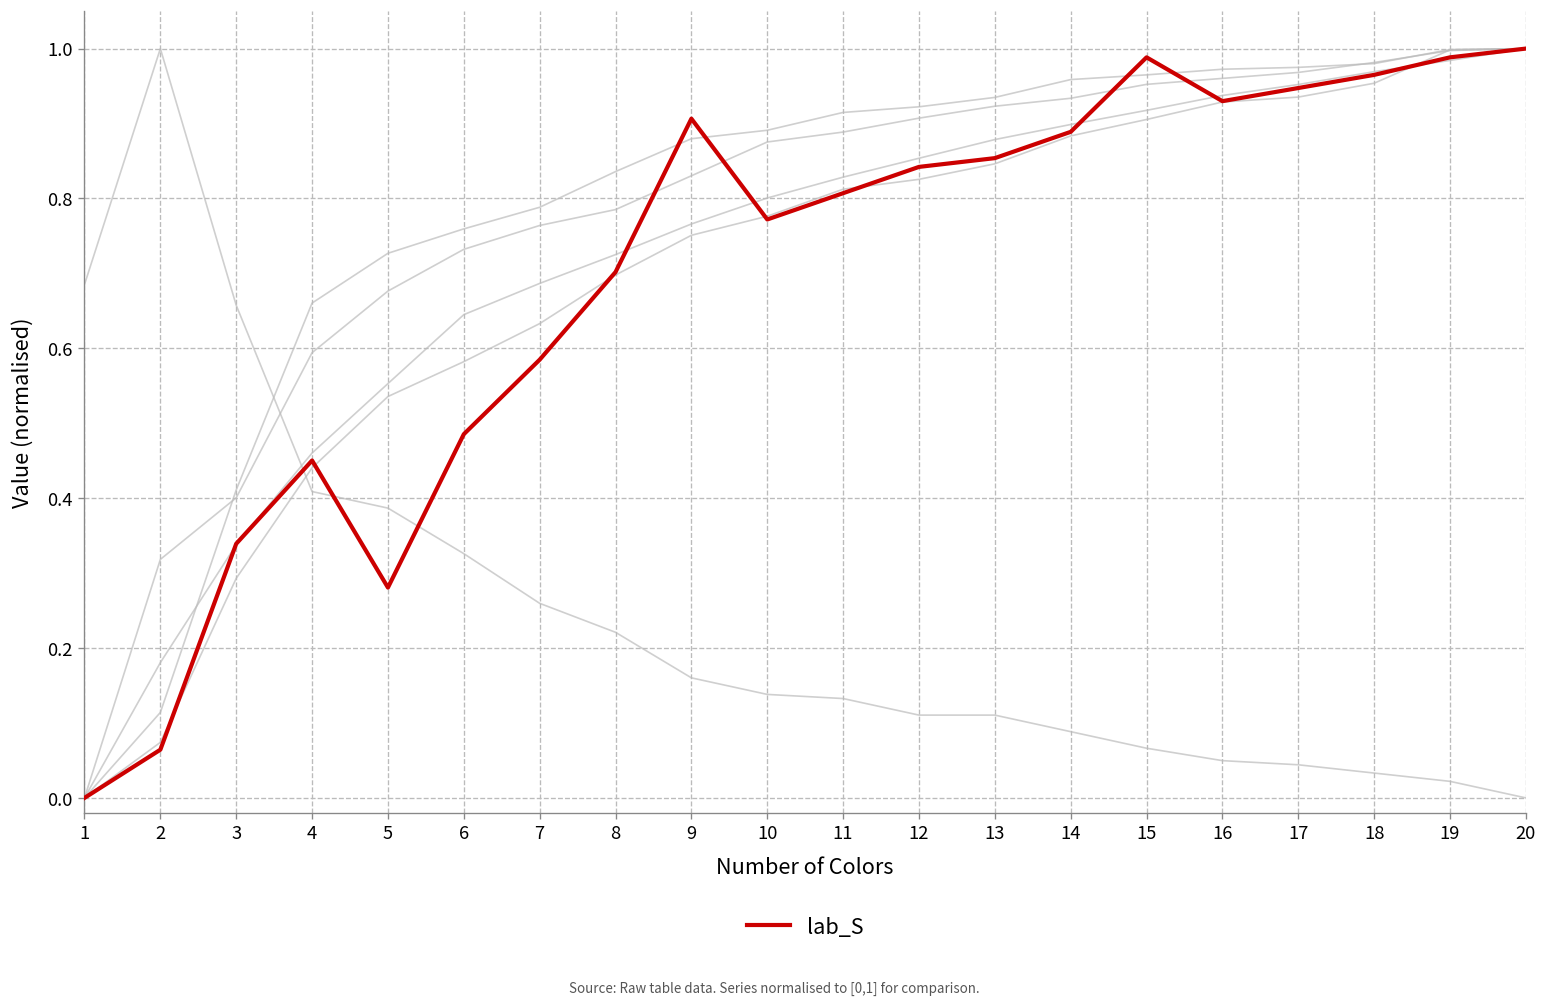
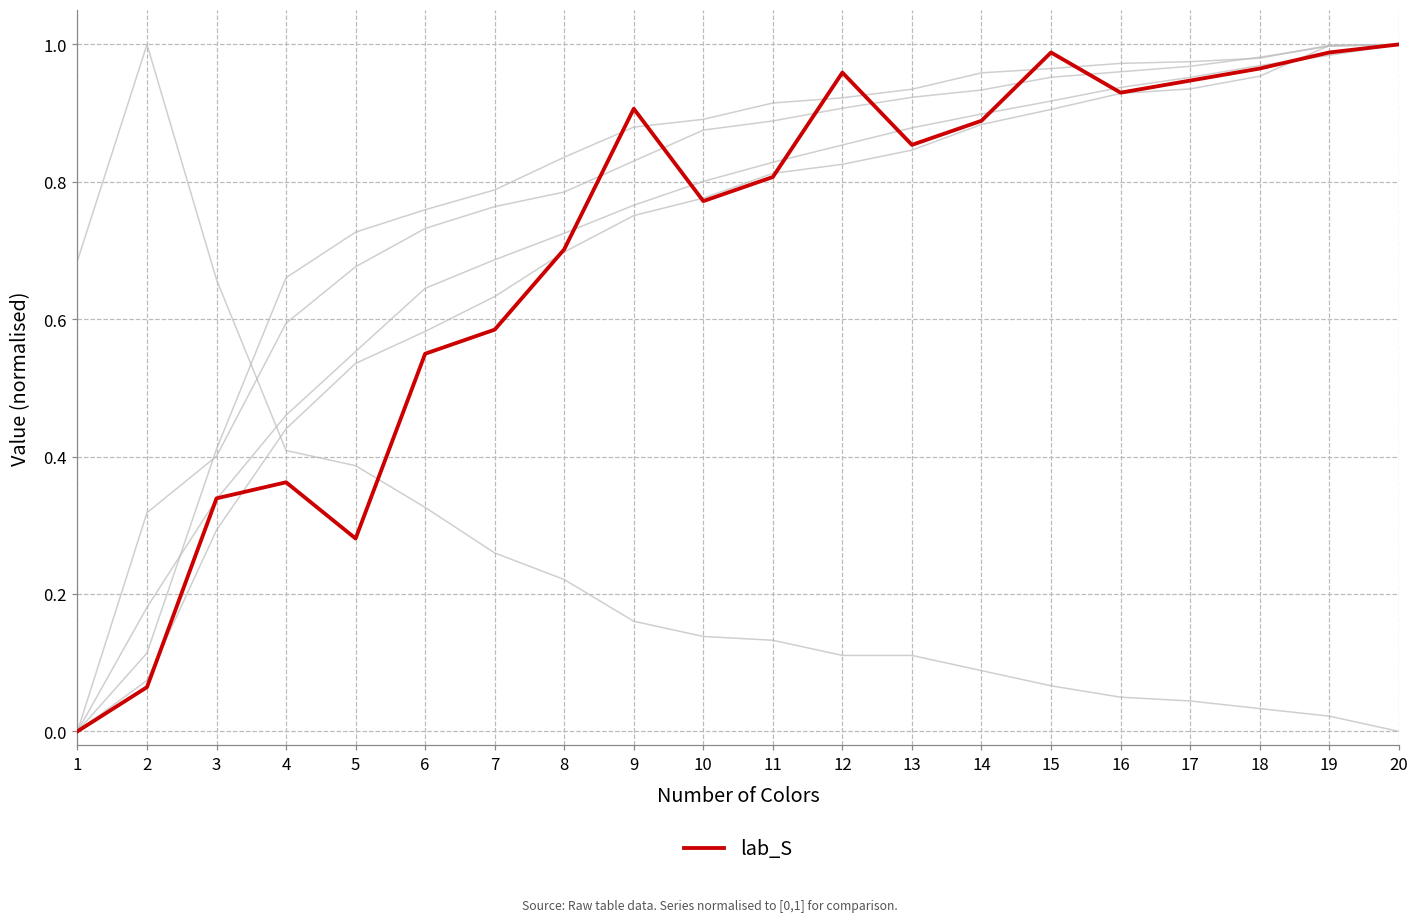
  {
    "lab_S": {
      "2": 0.06,
-     "4": 0.45,
+     "4": 0.36,
      "5": 0.28,
-     "6": 0.49,
+     "6": 0.55,
      "7": 0.58,
      "9": 0.91,
      "10": 0.77,
      "11": 0.81,
-     "12": 0.84,
+     "12": 0.96,
      "13": 0.85,
      "14": 0.89,
      "15": 0.99,
      "17": 0.95,
      "18": 0.96,
      "19": 0.99
    }
  }
